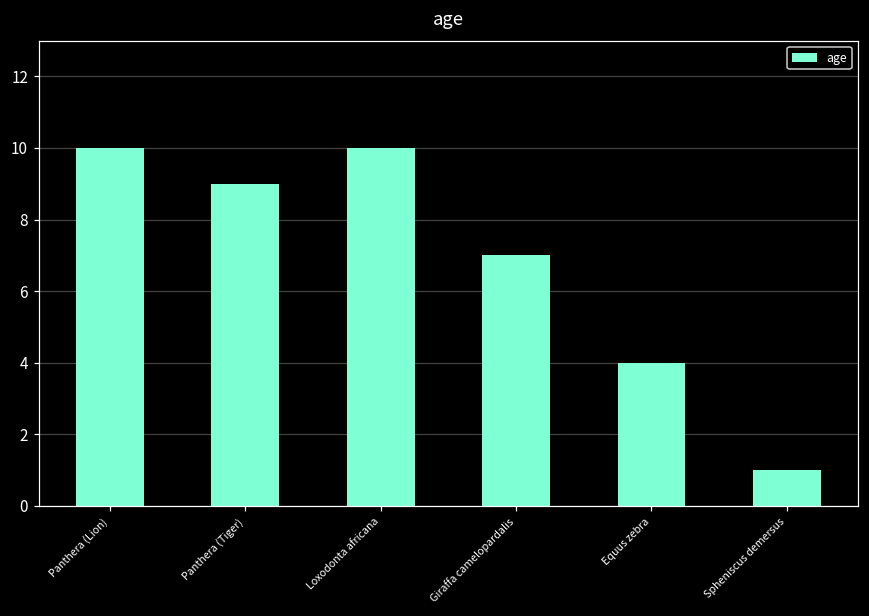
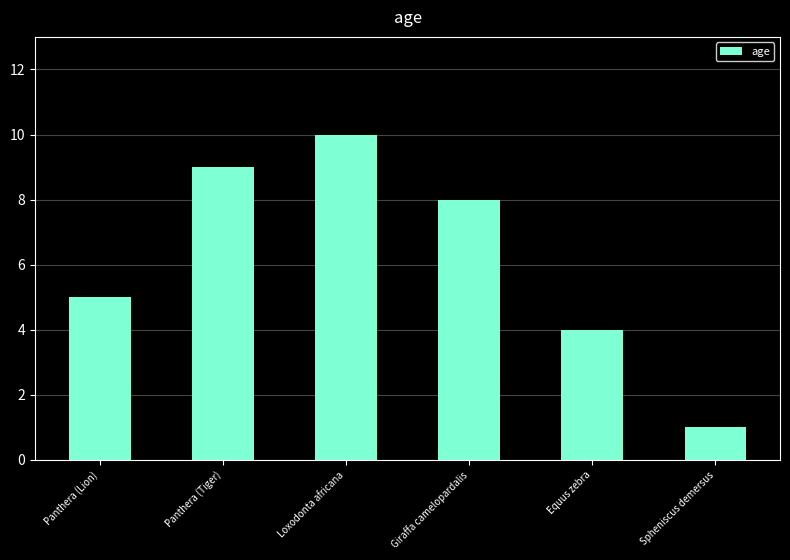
  {
-   "Panthera (Lion)": 10,
+   "Panthera (Lion)": 5,
    "Panthera (Tiger)": 9,
    "Loxodonta africana": 10,
-   "Giraffa camelopardalis": 7,
+   "Giraffa camelopardalis": 8,
    "Equus zebra": 4,
    "Spheniscus demersus": 1
  }
